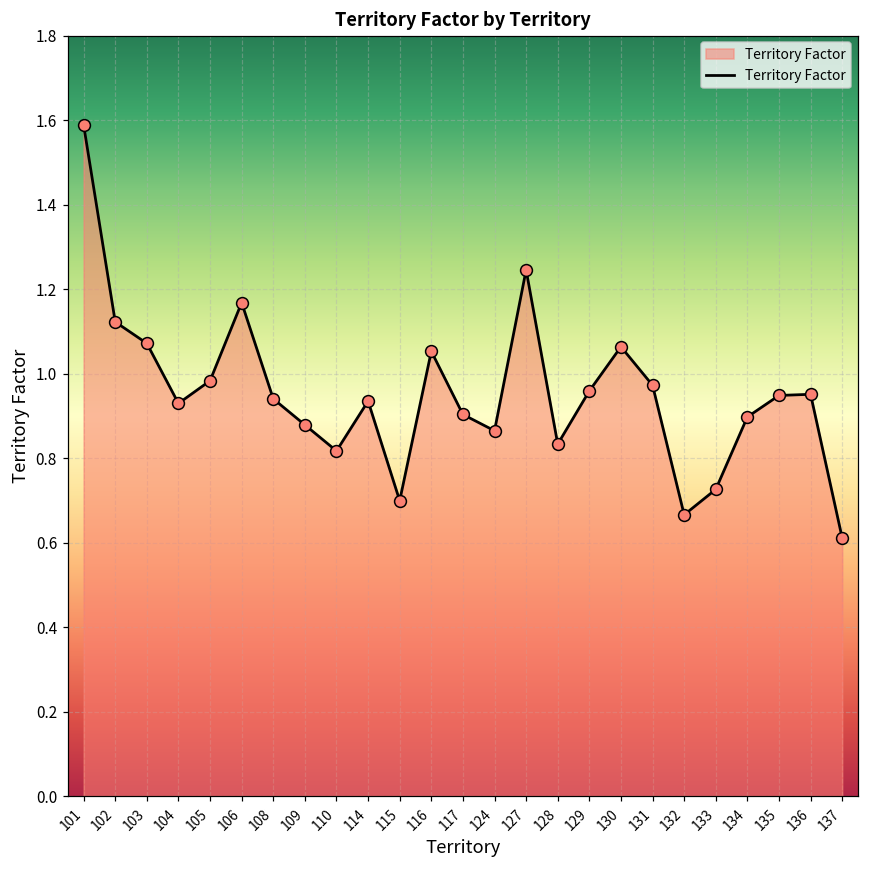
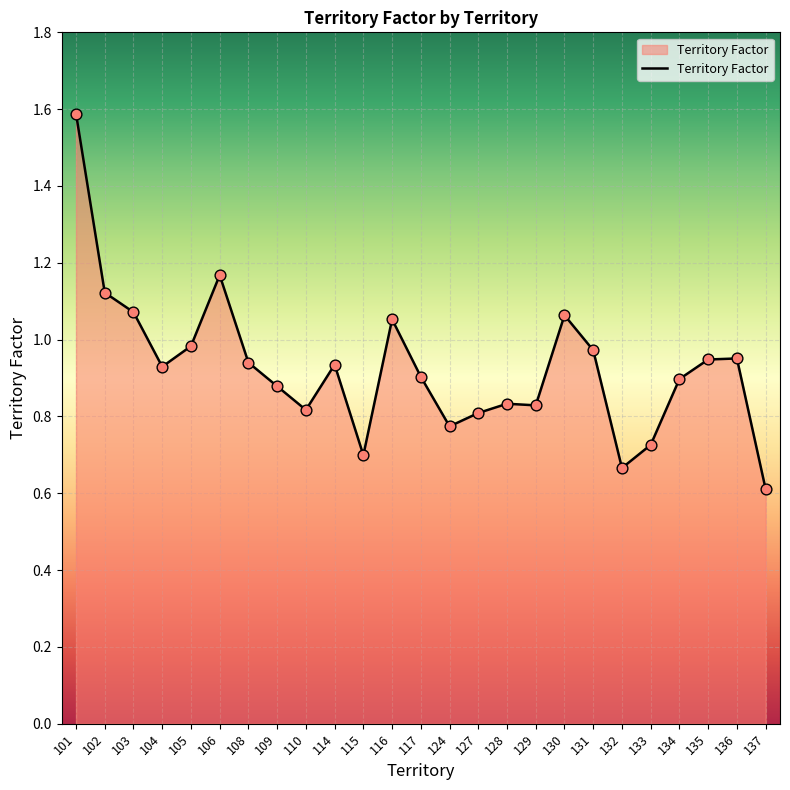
  {
    "101": 1.59,
    "102": 1.12,
    "103": 1.07,
    "104": 0.93,
    "105": 0.98,
    "106": 1.17,
    "108": 0.94,
    "109": 0.88,
    "110": 0.82,
    "114": 0.93,
    "115": 0.70,
    "116": 1.05,
    "117": 0.90,
-   "124": 0.86,
-   "127": 1.25,
+   "124": 0.77,
+   "127": 0.81,
    "128": 0.83,
-   "129": 0.96,
+   "129": 0.83,
    "130": 1.06,
    "131": 0.97,
    "132": 0.67,
    "133": 0.73,
    "134": 0.90,
    "135": 0.95,
    "136": 0.95,
    "137": 0.61
  }
